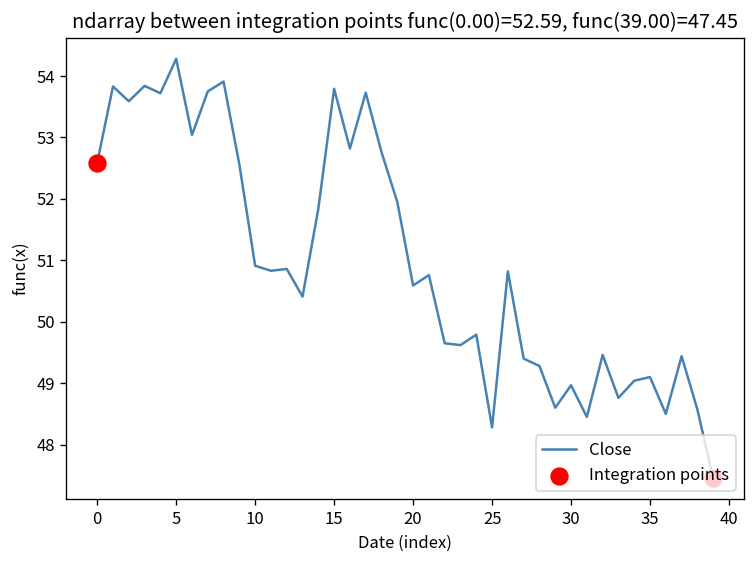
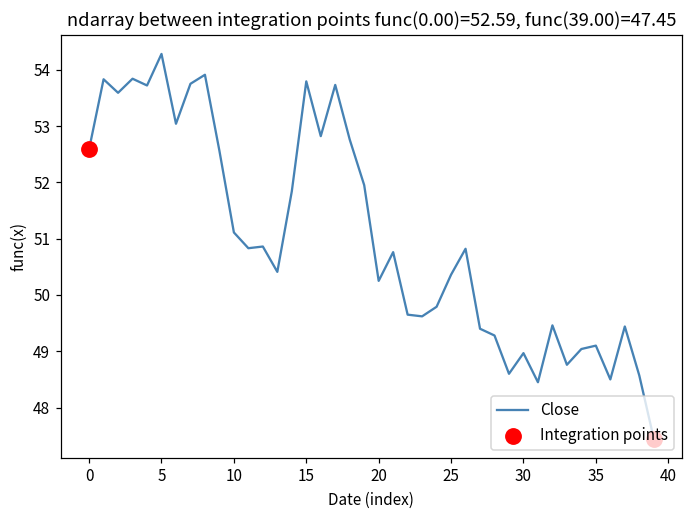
  {
    "Close": {
      "5": 54.3,
-     "10": 50.9,
+     "10": 51.1,
      "15": 53.8,
-     "20": 50.6,
-     "25": 48.3,
+     "20": 50.3,
+     "25": 50.4,
      "30": 49.0,
      "35": 49.1
    }
  }
